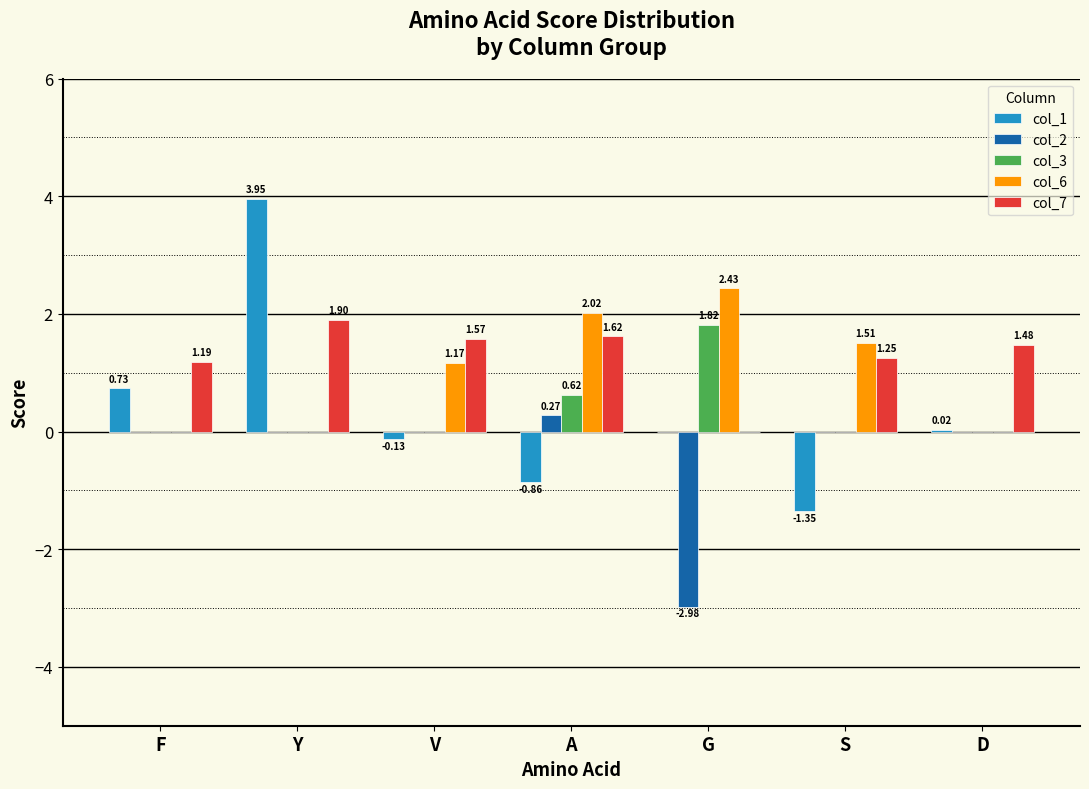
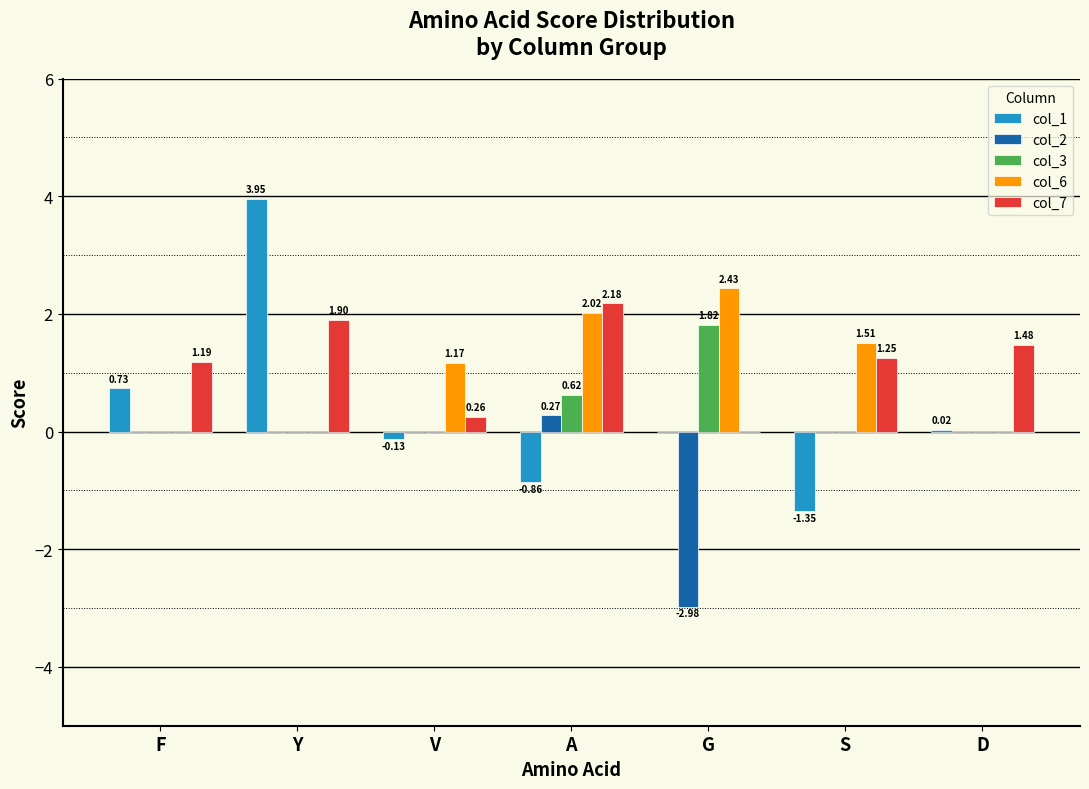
  {
    "col_3": {
      "A": 0.62,
      "G": 1.82
    },
    "col_6": {
      "V": 1.17,
      "A": 2.02,
      "G": 2.43,
      "S": 1.51
    },
    "col_7": {
      "F": 1.19,
      "Y": 1.90,
-     "V": 1.57,
-     "A": 1.62,
+     "V": 0.26,
+     "A": 2.18,
      "S": 1.25,
      "D": 1.48
    }
  }
